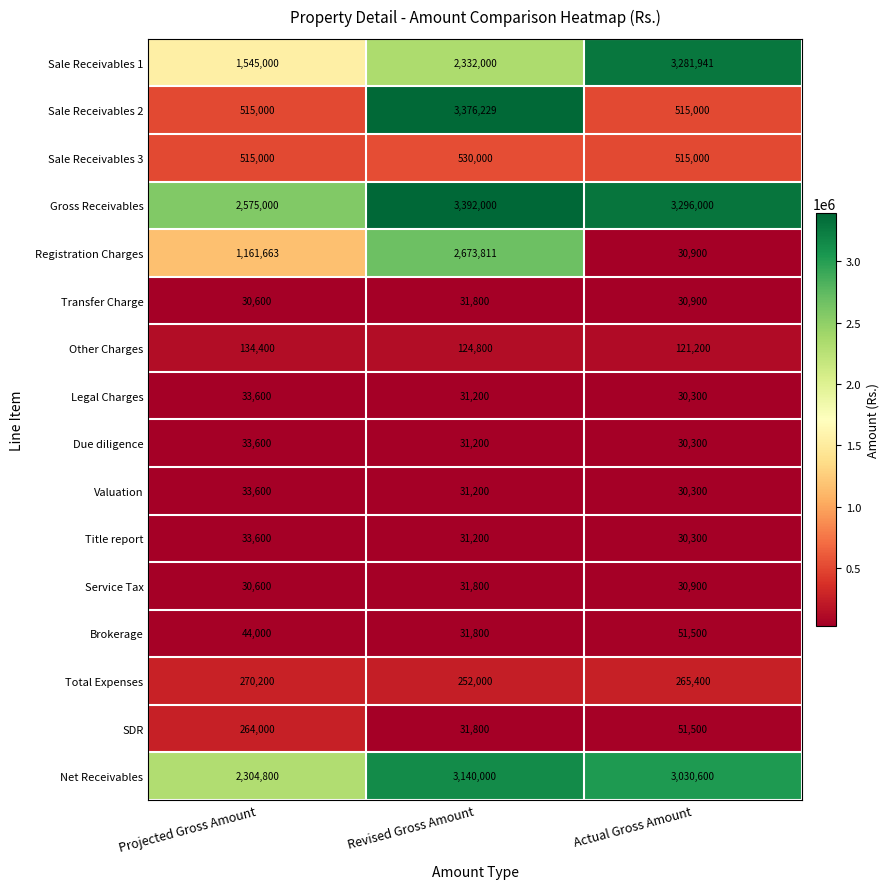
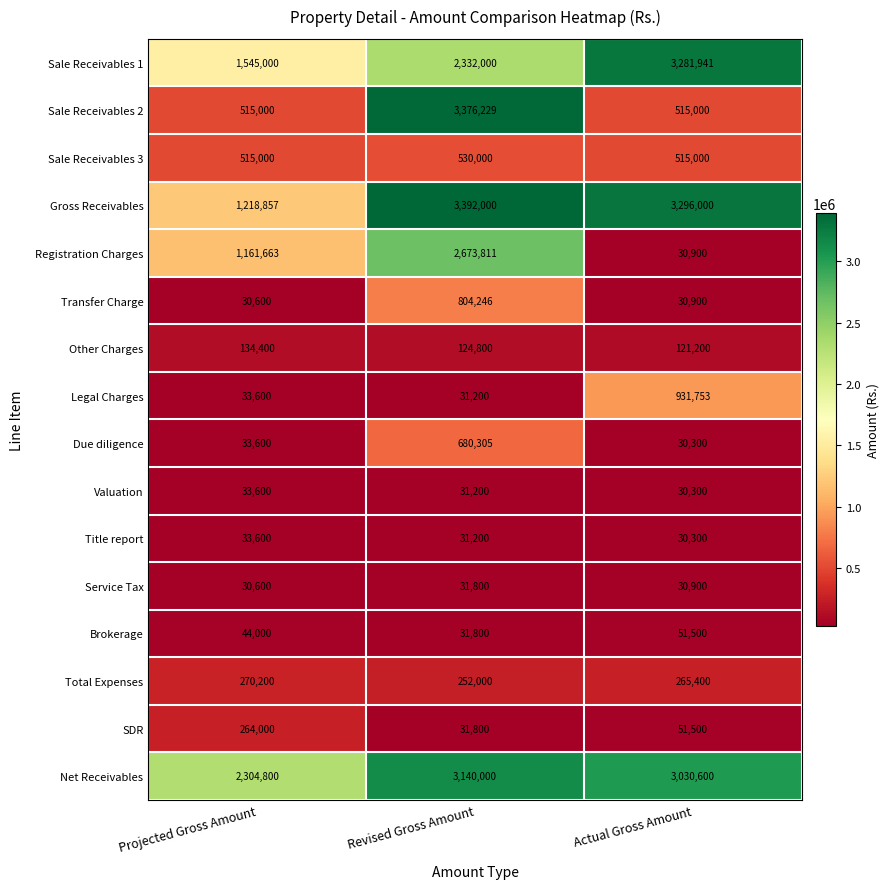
  {
    "Sale Receivables 1": {
      "Projected Gross Amount": "1,545,000",
      "Revised Gross Amount": "2,332,000",
      "Actual Gross Amount": "3,281,941"
    },
    "Sale Receivables 2": {
      "Projected Gross Amount": "515,000",
      "Revised Gross Amount": "3,376,229",
      "Actual Gross Amount": "515,000"
    },
    "Sale Receivables 3": {
      "Projected Gross Amount": "515,000",
      "Revised Gross Amount": "530,000",
      "Actual Gross Amount": "515,000"
    },
    "Gross Receivables": {
-     "Projected Gross Amount": "2,575,000",
+     "Projected Gross Amount": "1,218,857",
      "Revised Gross Amount": "3,392,000",
      "Actual Gross Amount": "3,296,000"
    },
    "Registration Charges": {
      "Projected Gross Amount": "1,161,663",
      "Revised Gross Amount": "2,673,811",
      "Actual Gross Amount": "30,900"
    },
    "Transfer Charge": {
      "Projected Gross Amount": "30,600",
-     "Revised Gross Amount": "31,800",
+     "Revised Gross Amount": "804,246",
      "Actual Gross Amount": "30,900"
    },
    "Other Charges": {
      "Projected Gross Amount": "134,400",
      "Revised Gross Amount": "124,800",
      "Actual Gross Amount": "121,200"
    },
    "Legal Charges": {
      "Projected Gross Amount": "33,600",
      "Revised Gross Amount": "31,200",
-     "Actual Gross Amount": "30,300"
+     "Actual Gross Amount": "931,753"
    },
    "Due diligence": {
      "Projected Gross Amount": "33,600",
-     "Revised Gross Amount": "31,200",
+     "Revised Gross Amount": "680,305",
      "Actual Gross Amount": "30,300"
    },
    "Valuation": {
      "Projected Gross Amount": "33,600",
      "Revised Gross Amount": "31,200",
      "Actual Gross Amount": "30,300"
    },
    "Title report": {
      "Projected Gross Amount": "33,600",
      "Revised Gross Amount": "31,200",
      "Actual Gross Amount": "30,300"
    },
    "Service Tax": {
      "Projected Gross Amount": "30,600",
      "Revised Gross Amount": "31,800",
      "Actual Gross Amount": "30,900"
    },
    "Brokerage": {
      "Projected Gross Amount": "44,000",
      "Revised Gross Amount": "31,800",
      "Actual Gross Amount": "51,500"
    },
    "Total Expenses": {
      "Projected Gross Amount": "270,200",
      "Revised Gross Amount": "252,000",
      "Actual Gross Amount": "265,400"
    },
    "SDR": {
      "Projected Gross Amount": "264,000",
      "Revised Gross Amount": "31,800",
      "Actual Gross Amount": "51,500"
    },
    "Net Receivables": {
      "Projected Gross Amount": "2,304,800",
      "Revised Gross Amount": "3,140,000",
      "Actual Gross Amount": "3,030,600"
    }
  }
